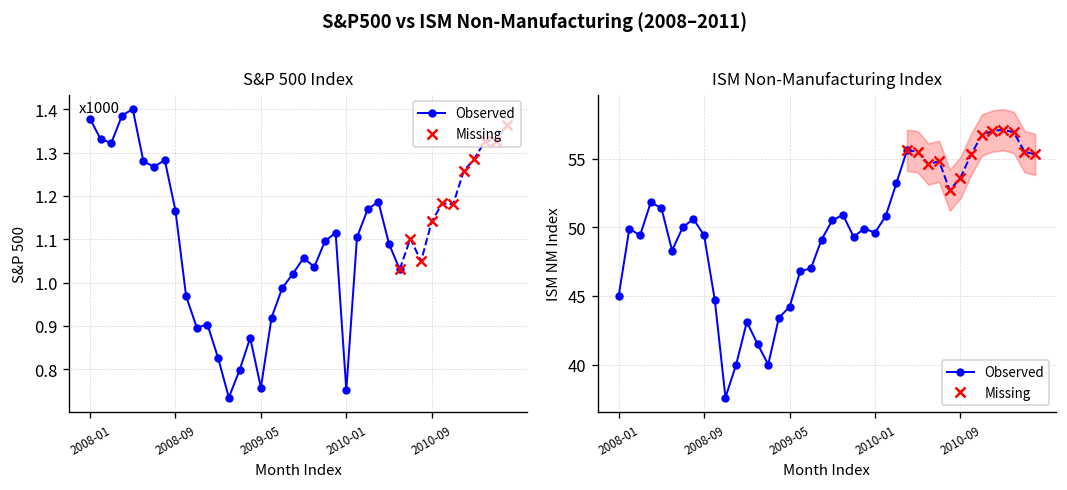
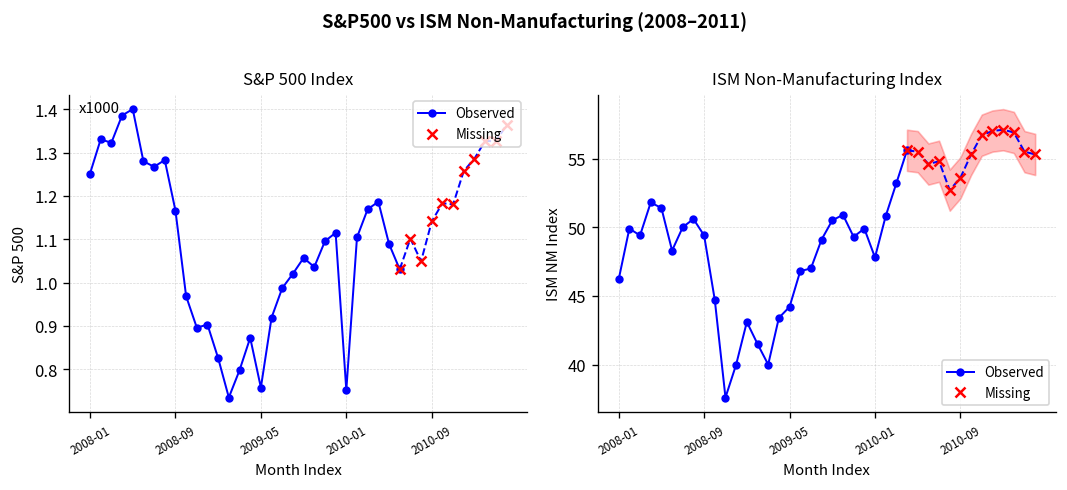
  {
    "S&P 500 Index": {
      "Observed": {
-       "2008-01": 1.38,
+       "2008-01": 1.25,
        "2008-09": 1.17,
        "2009-05": 0.76,
        "2010-01": 0.75
      },
      "Missing": {
        "2010-09": 1.14
      }
    },
    "ISM Non-Manufacturing Index": {
      "Observed": {
-       "2008-01": 45.0,
+       "2008-01": 46.2,
        "2008-09": 49.4,
        "2009-05": 44.2,
-       "2010-01": 49.6
+       "2010-01": 47.8
      }
    }
  }
